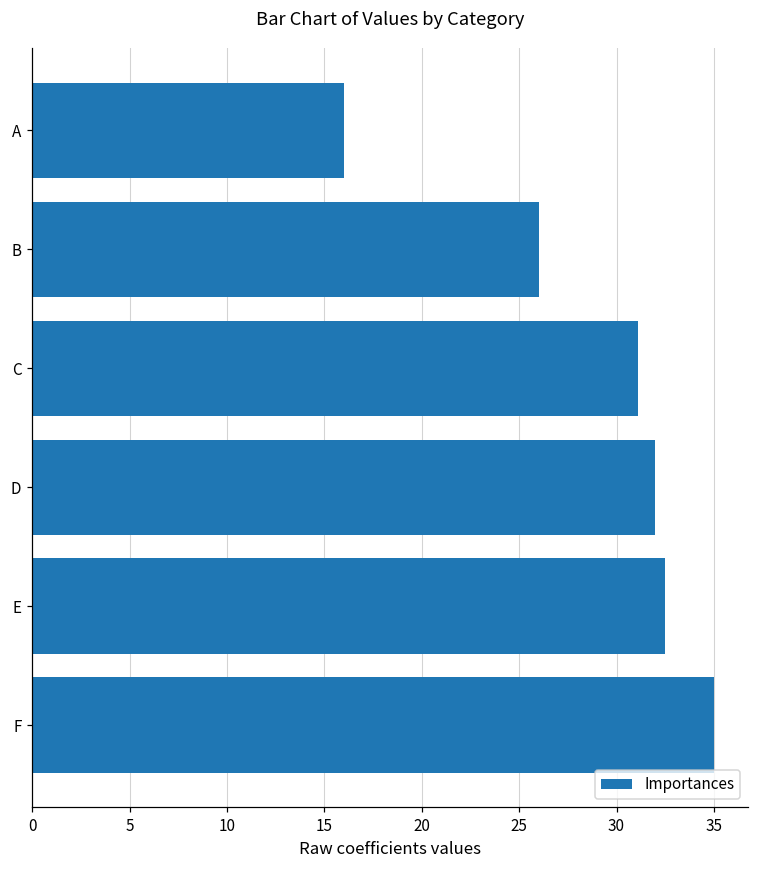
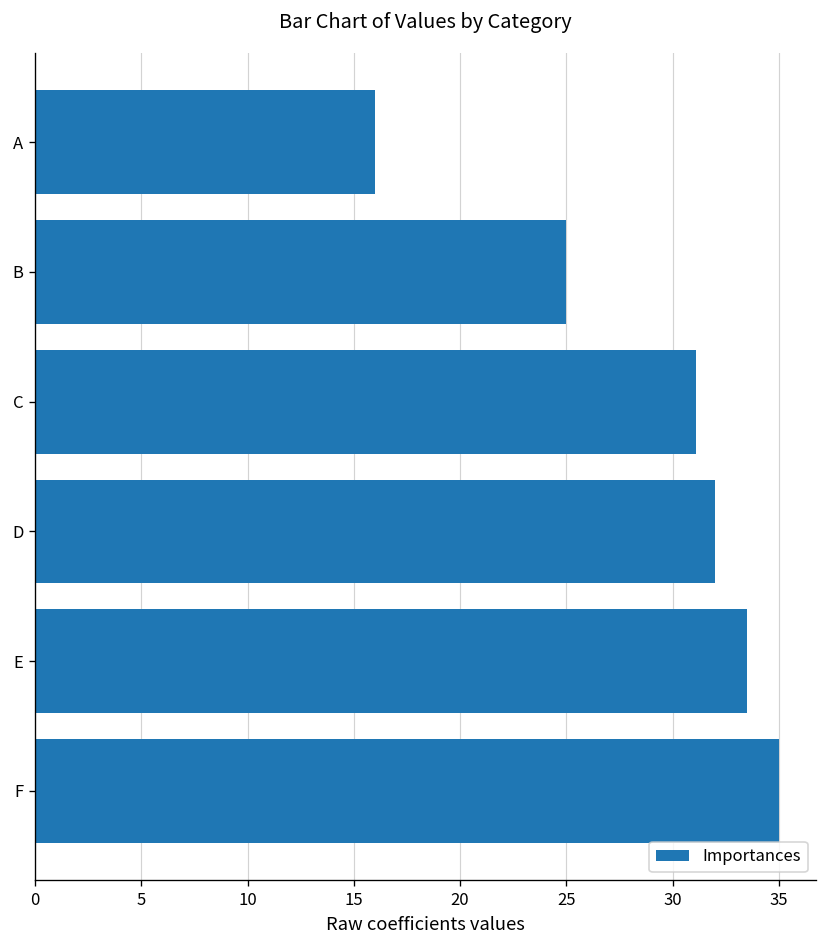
  {
    "A": 16.0,
-   "B": 26,
+   "B": 25,
    "C": 31.1,
    "D": 32.0,
-   "E": 32.5,
+   "E": 33.5,
    "F": 35.0
  }
